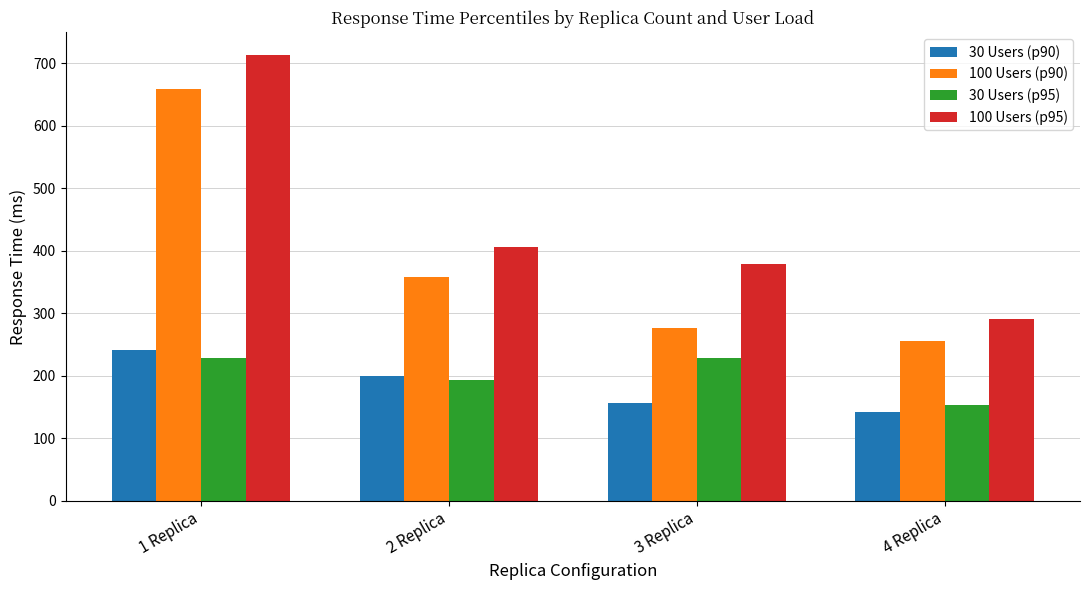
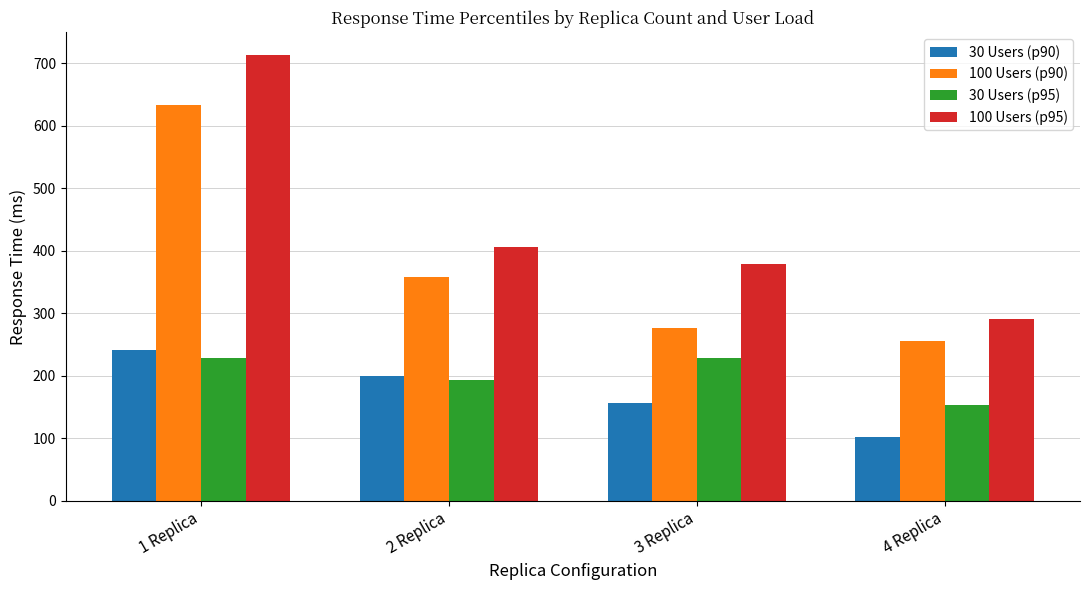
  {
    "30 Users (p90)": {
      "1 Replica": 240,
      "2 Replica": 200,
      "3 Replica": 160,
-     "4 Replica": 140
+     "4 Replica": 100
    },
    "100 Users (p90)": {
-     "1 Replica": 660,
+     "1 Replica": 630,
      "2 Replica": 360,
      "3 Replica": 280,
      "4 Replica": 260
    },
    "30 Users (p95)": {
      "1 Replica": 230,
      "2 Replica": 190,
      "3 Replica": 230,
      "4 Replica": 150
    },
    "100 Users (p95)": {
      "1 Replica": 710,
      "2 Replica": 410,
      "3 Replica": 380,
      "4 Replica": 290
    }
  }
